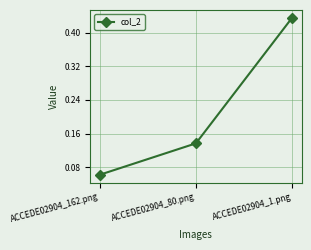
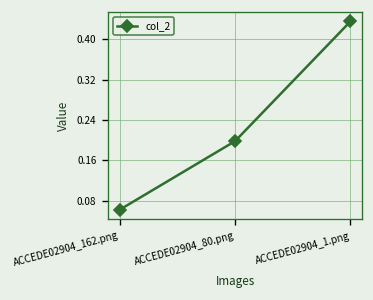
  {
    "ACCEDE02904_162.png": 0.06,
-   "ACCEDE02904_80.png": 0.14,
+   "ACCEDE02904_80.png": 0.20,
    "ACCEDE02904_1.png": 0.44
  }
